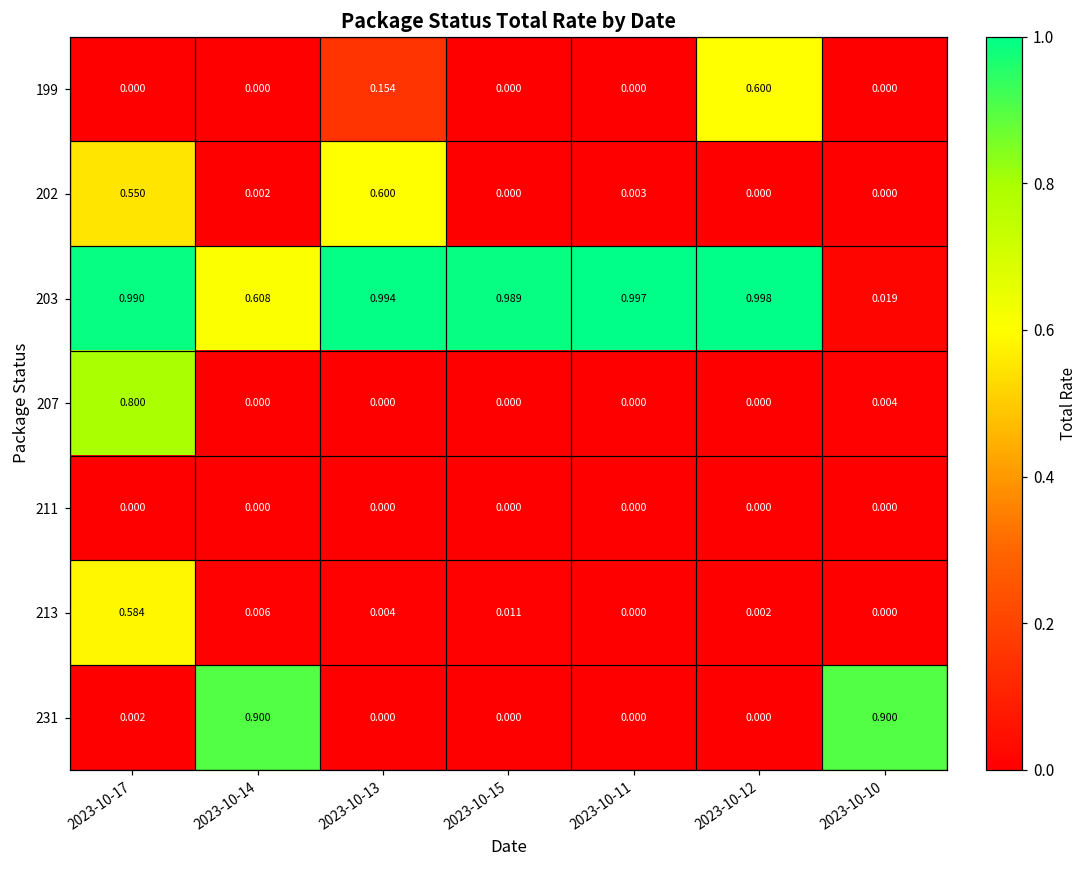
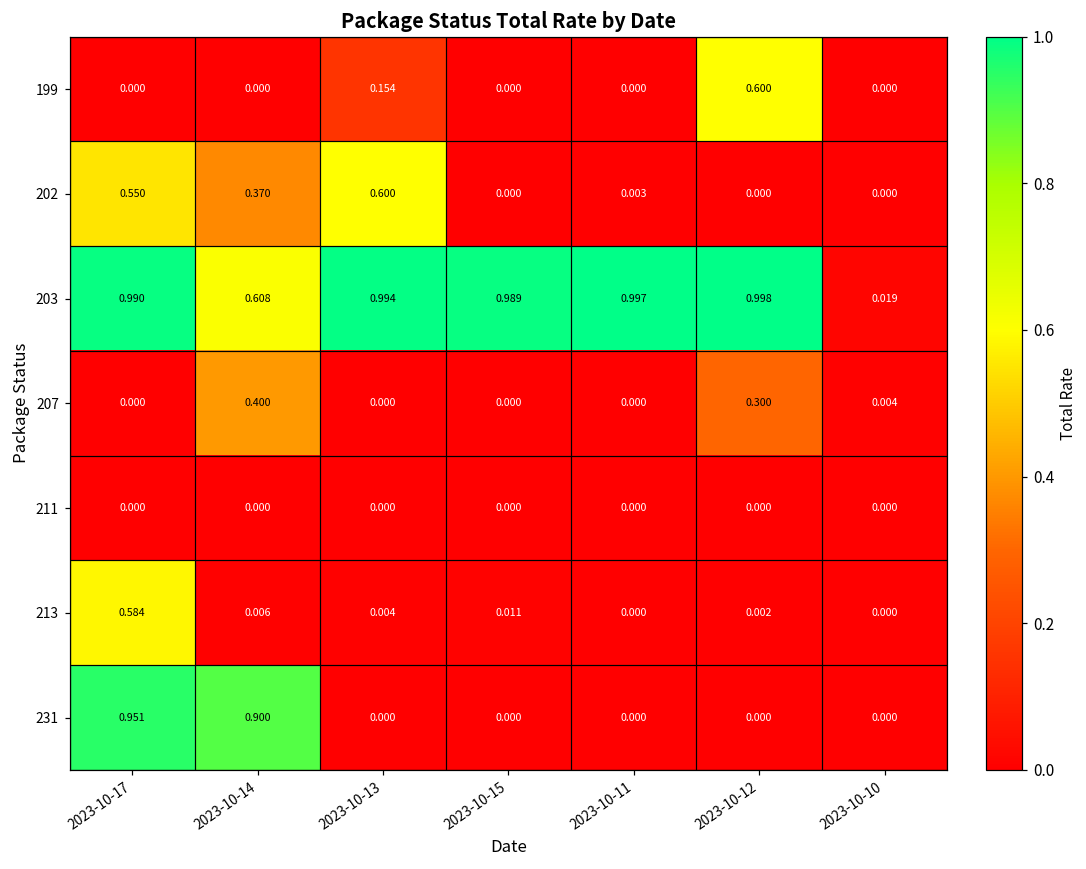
  {
    "199": {
      "2023-10-17": 0.000,
      "2023-10-14": 0.000,
      "2023-10-13": 0.154,
      "2023-10-15": 0.000,
      "2023-10-11": 0.000,
      "2023-10-12": 0.600,
      "2023-10-10": 0.000
    },
    "202": {
      "2023-10-17": 0.550,
-     "2023-10-14": 0.002,
+     "2023-10-14": 0.370,
      "2023-10-13": 0.600,
      "2023-10-15": 0.000,
      "2023-10-11": 0.003,
      "2023-10-12": 0.000,
      "2023-10-10": 0.000
    },
    "203": {
      "2023-10-17": 0.990,
      "2023-10-14": 0.608,
      "2023-10-13": 0.994,
      "2023-10-15": 0.989,
      "2023-10-11": 0.997,
      "2023-10-12": 0.998,
      "2023-10-10": 0.019
    },
    "207": {
-     "2023-10-17": 0.800,
-     "2023-10-14": 0.000,
+     "2023-10-17": 0.000,
+     "2023-10-14": 0.400,
      "2023-10-13": 0.000,
      "2023-10-15": 0.000,
      "2023-10-11": 0.000,
-     "2023-10-12": 0.000,
+     "2023-10-12": 0.300,
      "2023-10-10": 0.004
    },
    "211": {
      "2023-10-17": 0.000,
      "2023-10-14": 0.000,
      "2023-10-13": 0.000,
      "2023-10-15": 0.000,
      "2023-10-11": 0.000,
      "2023-10-12": 0.000,
      "2023-10-10": 0.000
    },
    "213": {
      "2023-10-17": 0.584,
      "2023-10-14": 0.006,
      "2023-10-13": 0.004,
      "2023-10-15": 0.011,
      "2023-10-11": 0.000,
      "2023-10-12": 0.002,
      "2023-10-10": 0.000
    },
    "231": {
-     "2023-10-17": 0.002,
+     "2023-10-17": 0.951,
      "2023-10-14": 0.900,
      "2023-10-13": 0.000,
      "2023-10-15": 0.000,
      "2023-10-11": 0.000,
      "2023-10-12": 0.000,
-     "2023-10-10": 0.900
+     "2023-10-10": 0.000
    }
  }
